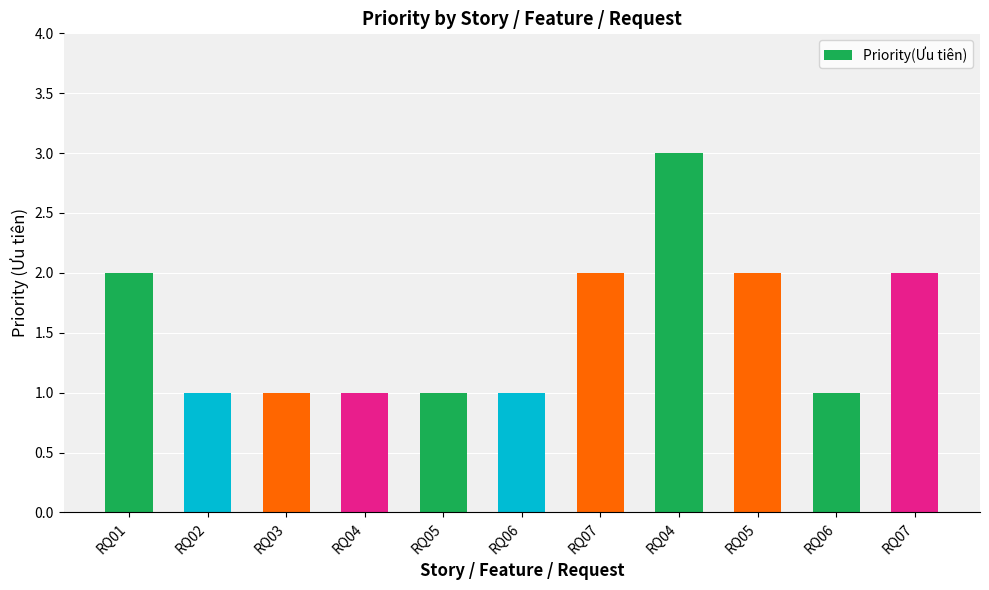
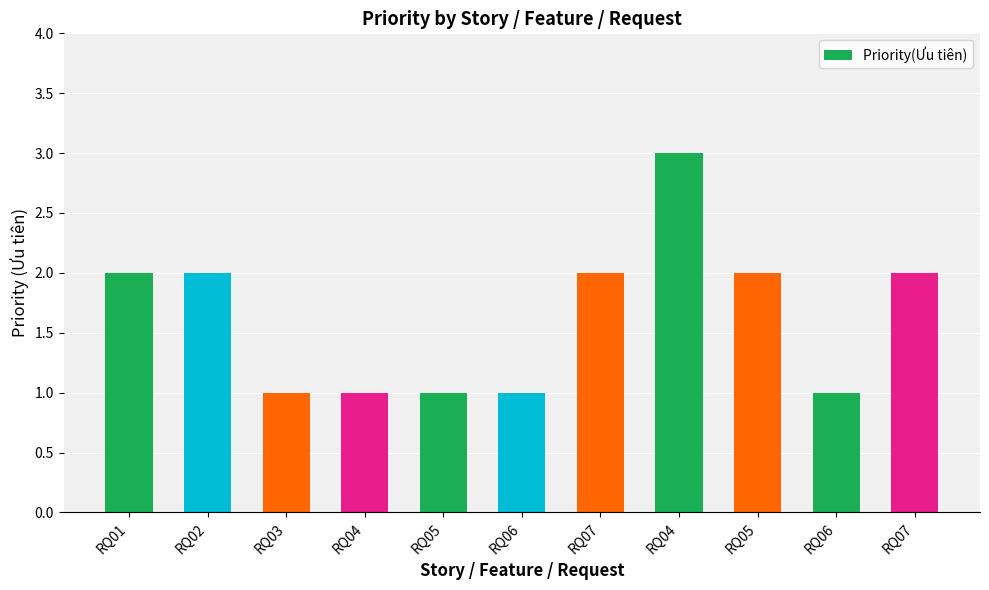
  {
    "RQ01": 2,
-   "RQ02": 1,
+   "RQ02": 2,
    "RQ03": 1
  }
